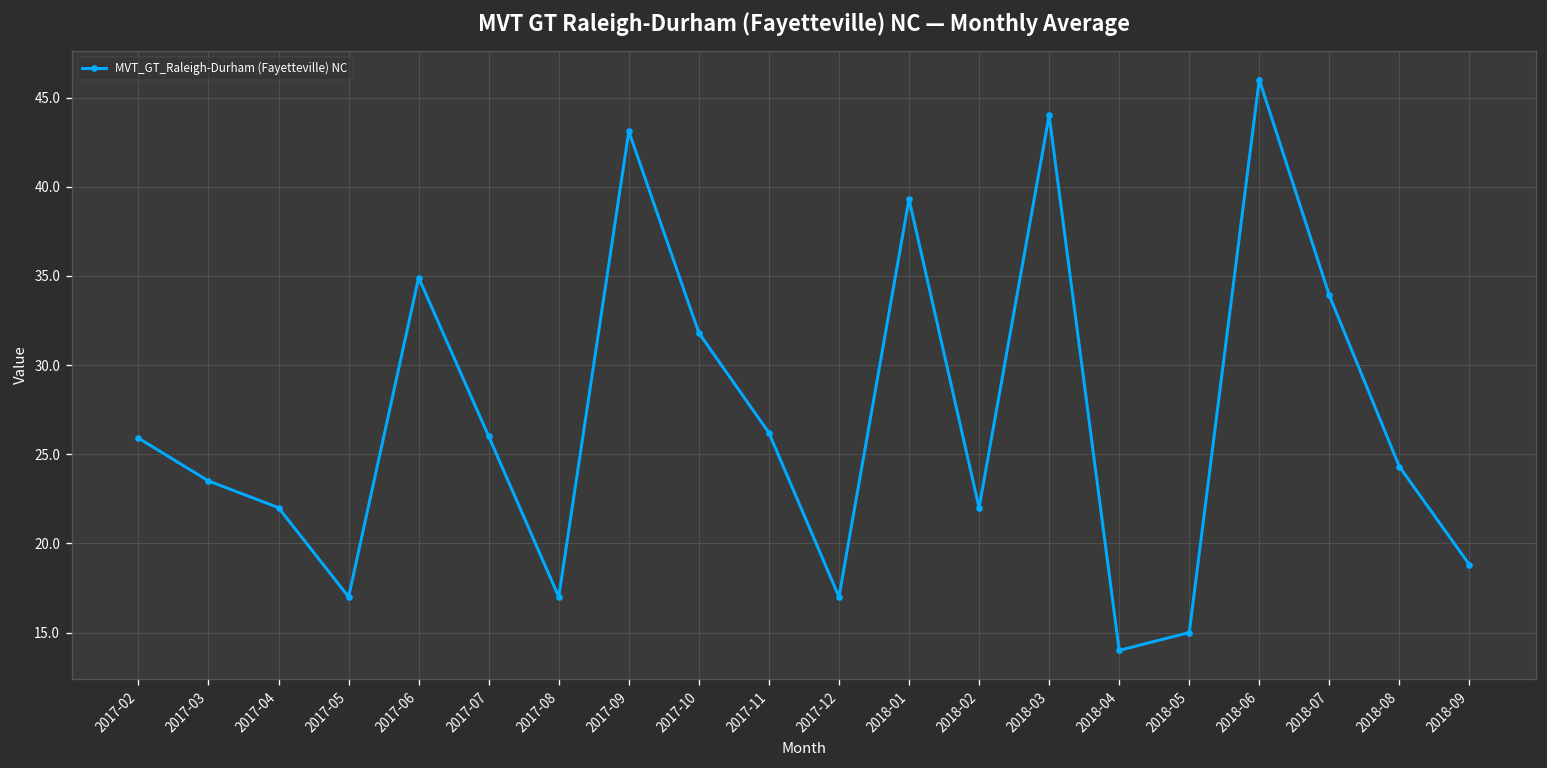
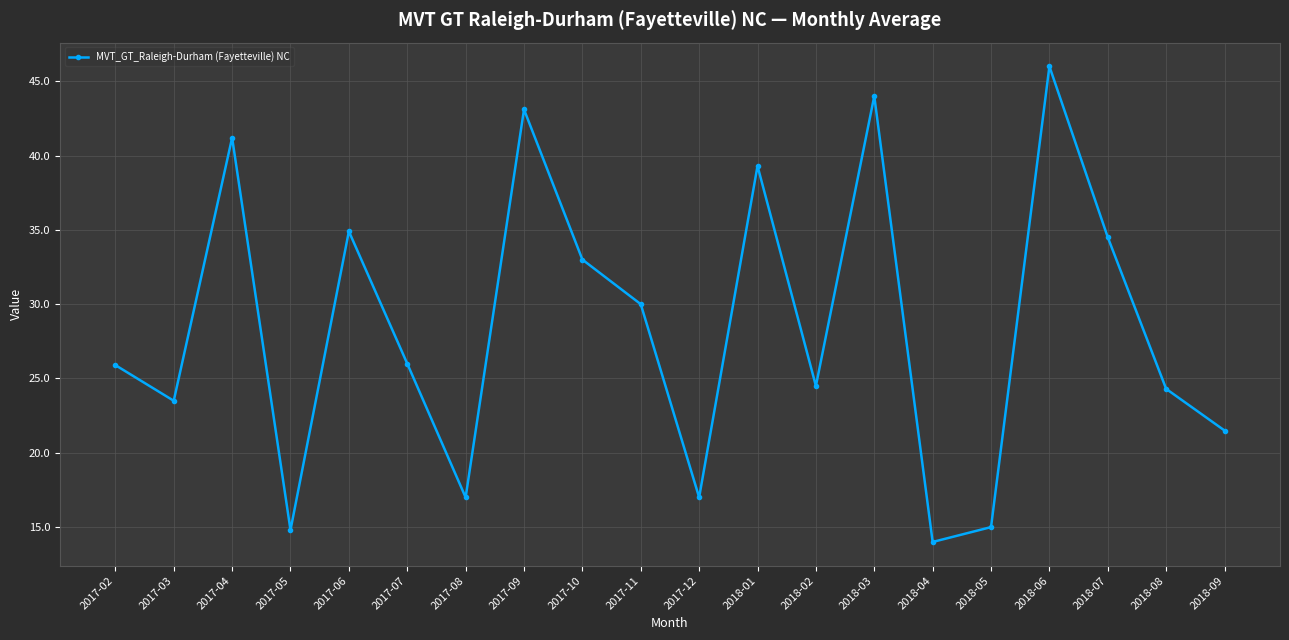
  {
    "2017-02": 25.9,
    "2017-03": 23.5,
-   "2017-04": 22.0,
-   "2017-05": 17.0,
+   "2017-04": 41.2,
+   "2017-05": 14.8,
    "2017-06": 34.9,
    "2017-07": 26.0,
    "2017-08": 17.0,
    "2017-09": 43.1,
-   "2017-10": 31.8,
-   "2017-11": 26.2,
+   "2017-10": 33.0,
+   "2017-11": 30.0,
    "2017-12": 17.0,
    "2018-01": 39.3,
-   "2018-02": 22.0,
+   "2018-02": 24.5,
    "2018-03": 44.0,
    "2018-04": 14.0,
    "2018-05": 15.0,
    "2018-06": 46.0,
-   "2018-07": 33.9,
+   "2018-07": 34.5,
    "2018-08": 24.3,
-   "2018-09": 18.8
+   "2018-09": 21.5
  }
